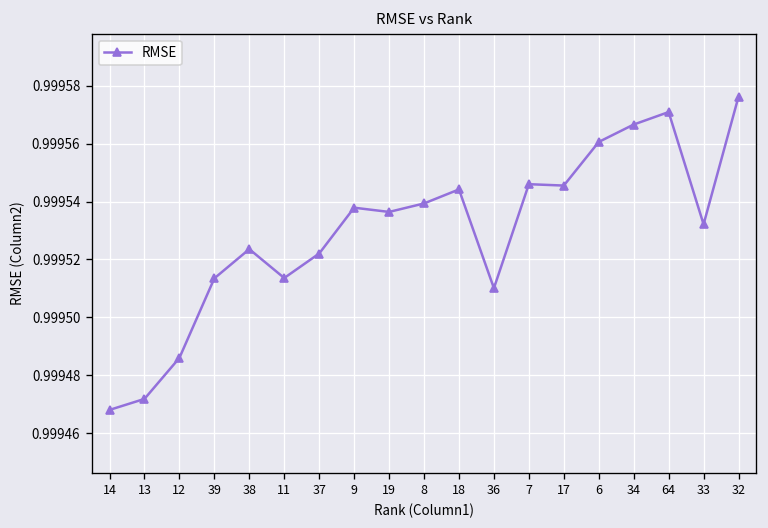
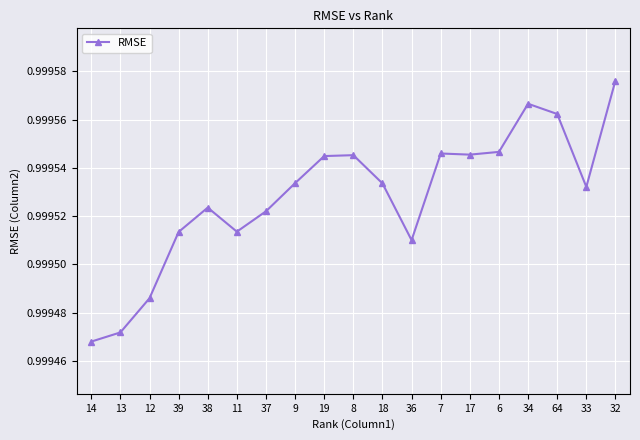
  {
    "14": 0.999468,
    "13": 0.999472,
    "12": 0.999486,
    "39": 0.999513,
    "38": 0.999524,
    "11": 0.999514,
    "37": 0.999522,
-   "9": 0.999538,
-   "19": 0.999536,
-   "8": 0.999539,
-   "18": 0.999544,
+   "9": 0.999534,
+   "19": 0.999545,
+   "8": 0.999545,
+   "18": 0.999534,
    "36": 0.999510,
    "7": 0.999546,
    "17": 0.999546,
-   "6": 0.999561,
+   "6": 0.999547,
    "34": 0.999567,
-   "64": 0.999571,
+   "64": 0.999562,
    "33": 0.999532,
    "32": 0.999576
  }
